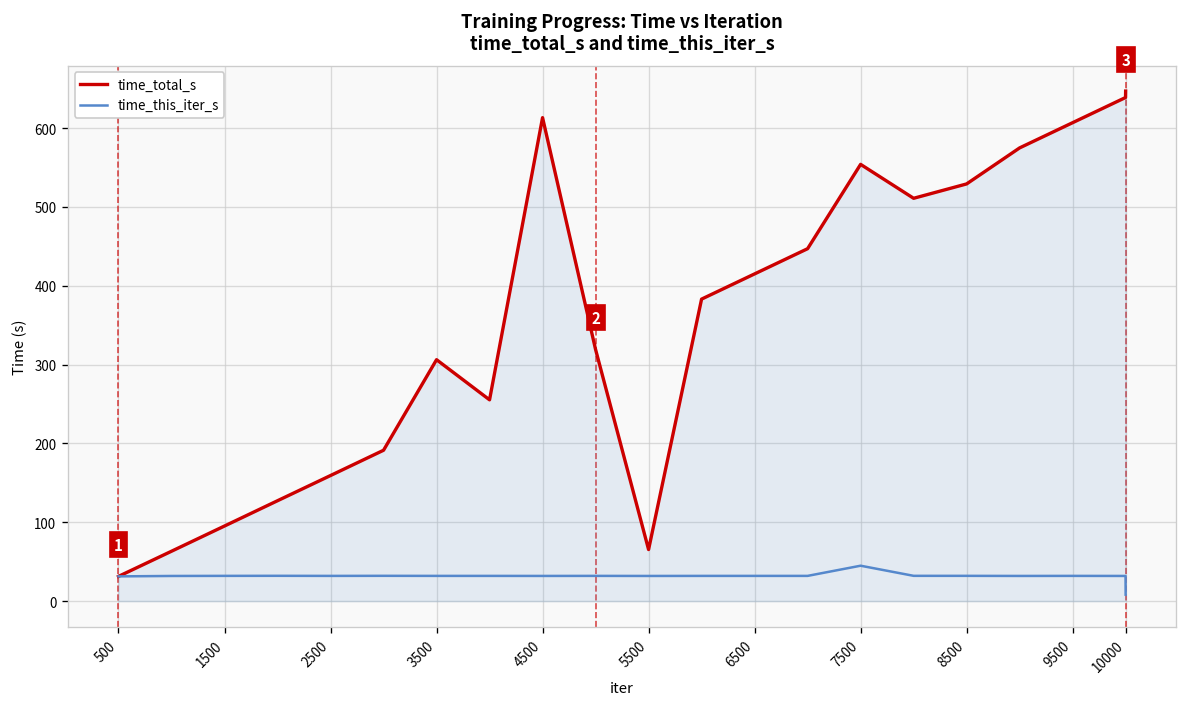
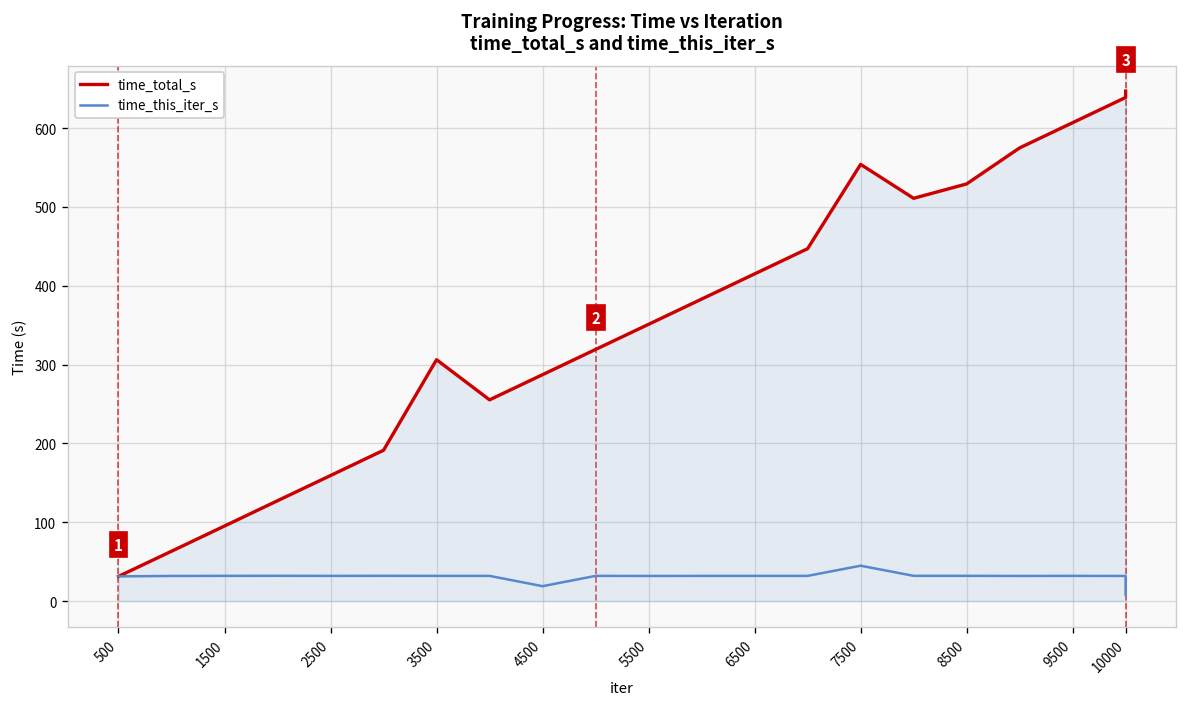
  {
    "time_total_s": {
      "1500": 100,
      "2500": 160,
      "3500": 310,
-     "4500": 610,
-     "5500": 70,
+     "4500": 290,
+     "5500": 350,
      "6500": 420,
      "7500": 550,
      "8500": 530,
      "9500": 610
    },
    "time_this_iter_s": {
      "1500": 30,
      "2500": 30,
      "3500": 30,
-     "4500": 30,
+     "4500": 20,
      "5500": 30,
      "6500": 30,
      "7500": 40,
      "8500": 30,
      "9500": 30,
      "10000": 10
    }
  }
